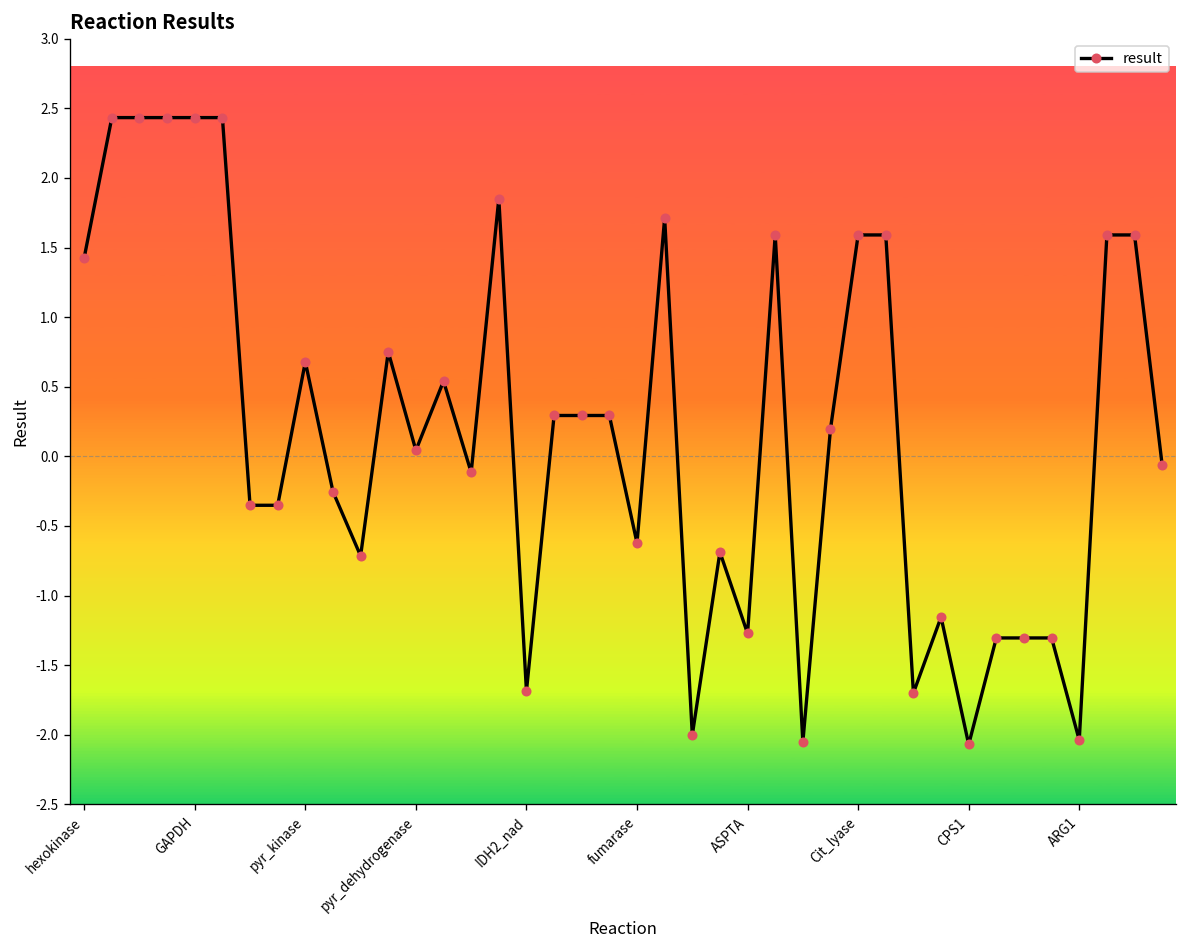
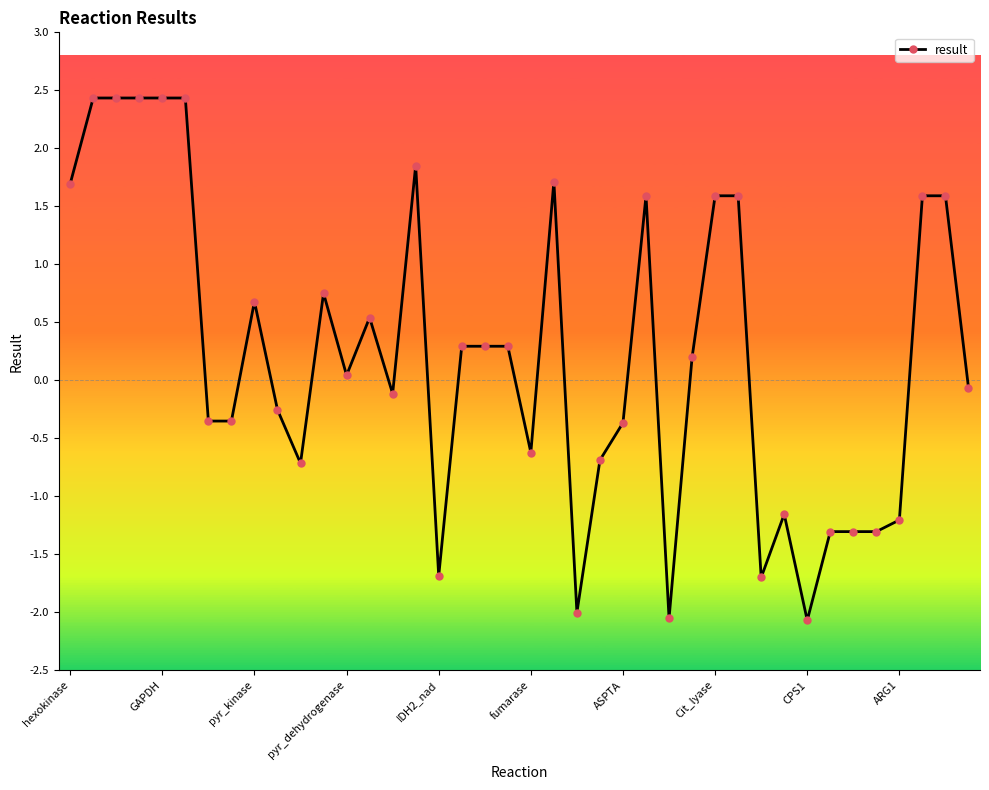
  {
-   "hexokinase": 1.43,
+   "hexokinase": 1.69,
    "GAPDH": 2.43,
    "pyr_kinase": 0.68,
    "pyr_dehydrogenase": 0.04,
    "IDH2_nad": -1.69,
    "fumarase": -0.62,
-   "ASPTA": -1.27,
+   "ASPTA": -0.37,
    "Cit_lyase": 1.59,
    "CPS1": -2.07,
-   "ARG1": -2.04
+   "ARG1": -1.20
  }
